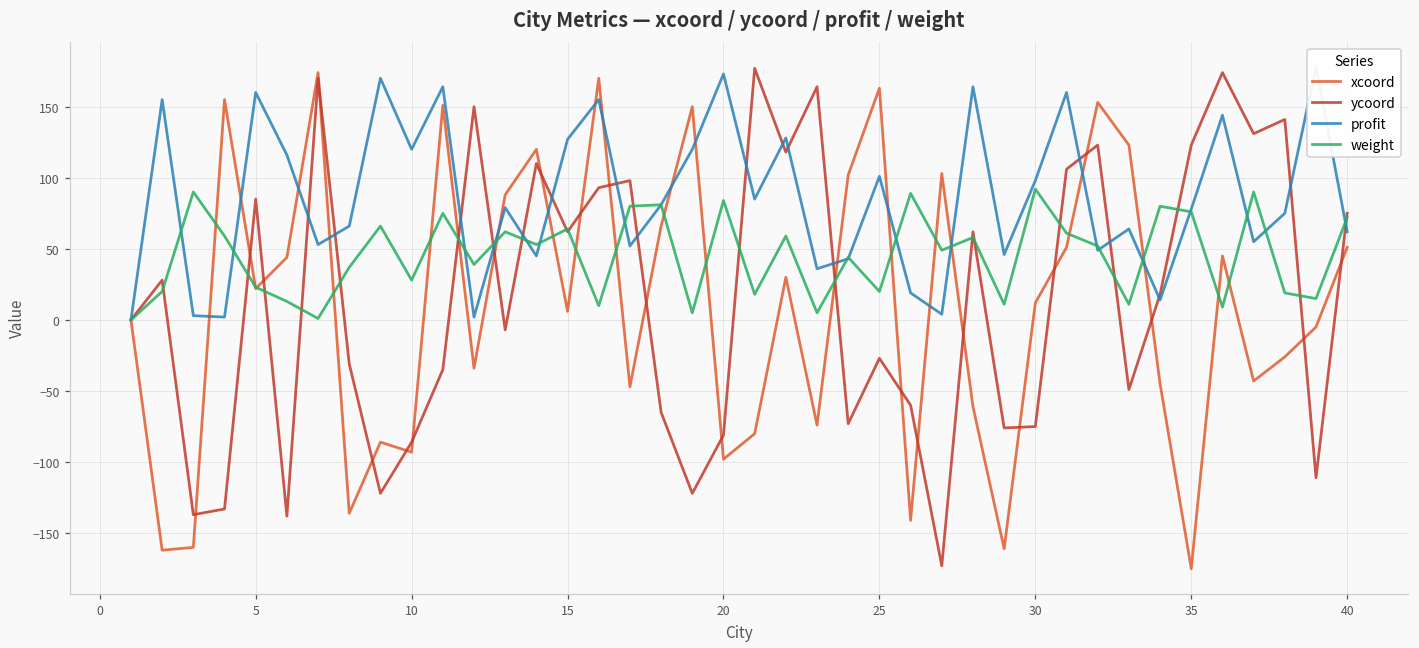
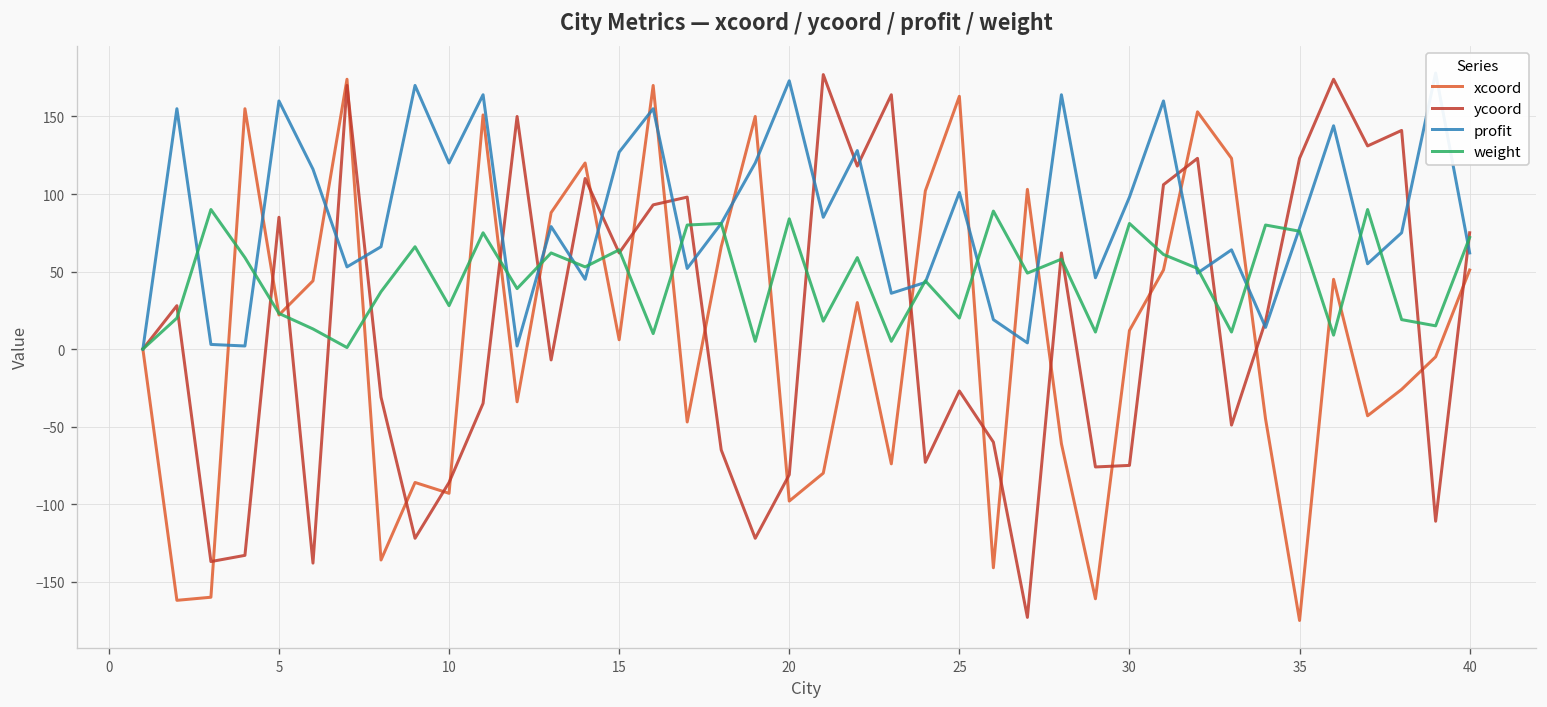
  {
    "profit": {
      "5": 160,
      "10": 120,
      "15": 127,
      "20": 173,
      "25": 101,
      "30": 98,
      "35": 78,
      "40": 62
    },
    "weight": {
      "10": 28,
      "15": 64,
      "20": 84,
      "25": 20,
-     "30": 92,
+     "30": 81,
      "35": 76,
      "40": 72
    }
  }
